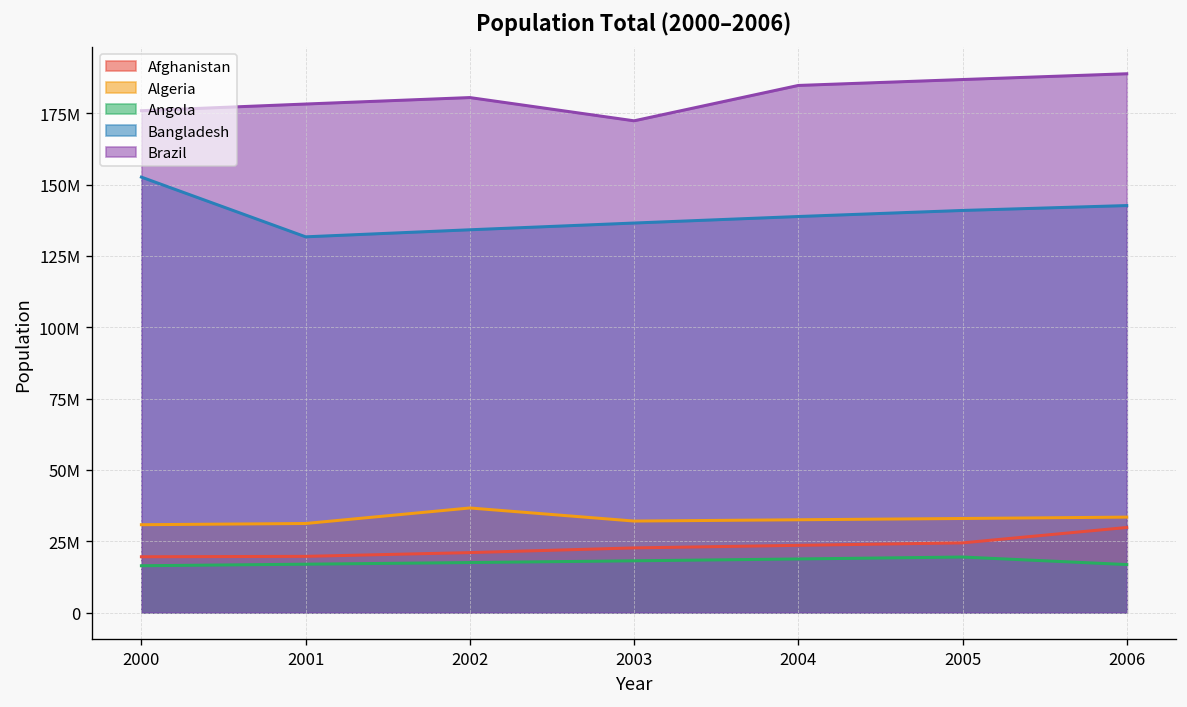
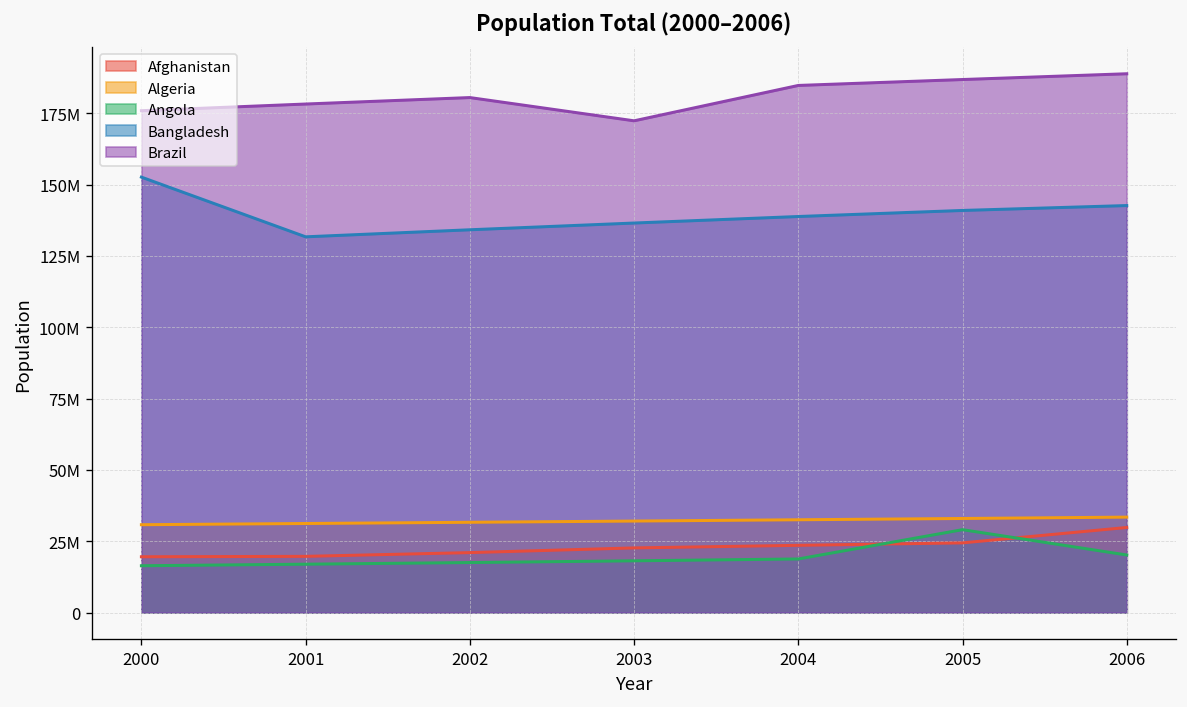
  {
    "Afghanistan": {
      "2000": 20000000,
      "2001": 20000000,
      "2002": 21000000,
      "2003": 23000000,
      "2004": 24000000,
      "2005": 24000000,
      "2006": 30000000
    },
    "Algeria": {
      "2000": 31000000,
      "2001": 31000000,
-     "2002": 37000000,
+     "2002": 32000000,
      "2003": 32000000,
      "2004": 33000000,
      "2005": 33000000,
      "2006": 33000000
    },
    "Angola": {
      "2000": 16000000,
      "2001": 17000000,
      "2002": 18000000,
      "2003": 18000000,
      "2004": 19000000,
-     "2005": 19000000,
-     "2006": 17000000
+     "2005": 29000000,
+     "2006": 20000000
    },
    "Bangladesh": {
      "2000": 153000000,
      "2001": 132000000,
      "2002": 134000000,
      "2003": 137000000,
      "2004": 139000000,
      "2005": 141000000,
      "2006": 143000000
    },
    "Brazil": {
      "2001": 178000000,
      "2002": 180000000,
      "2003": 172000000,
      "2004": 185000000,
      "2005": 187000000,
      "2006": 189000000
    }
  }
